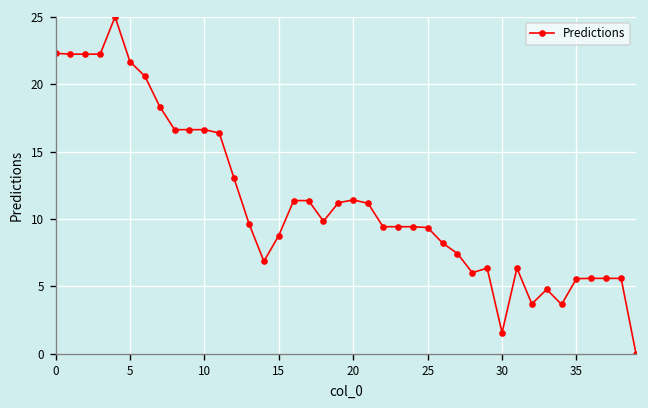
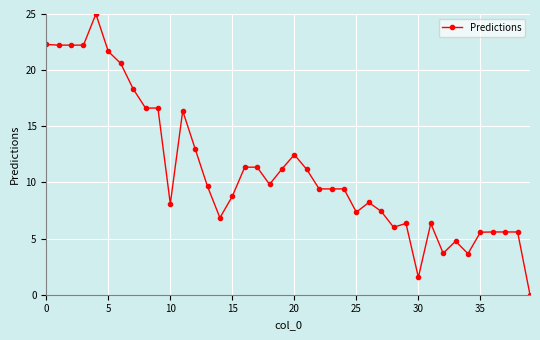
  {
    "0": 22.3,
    "5": 21.7,
-   "10": 16.6,
+   "10": 8.1,
    "15": 8.8,
-   "20": 11.4,
-   "25": 9.4,
+   "20": 12.5,
+   "25": 7.4,
    "30": 1.6,
    "35": 5.6
  }
